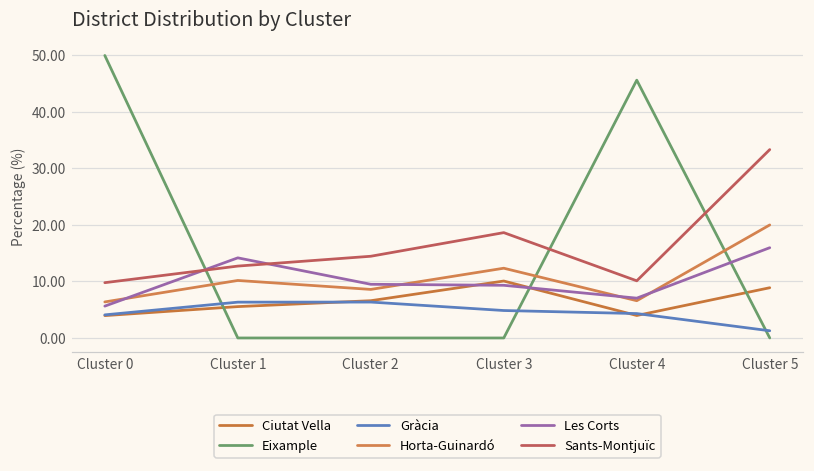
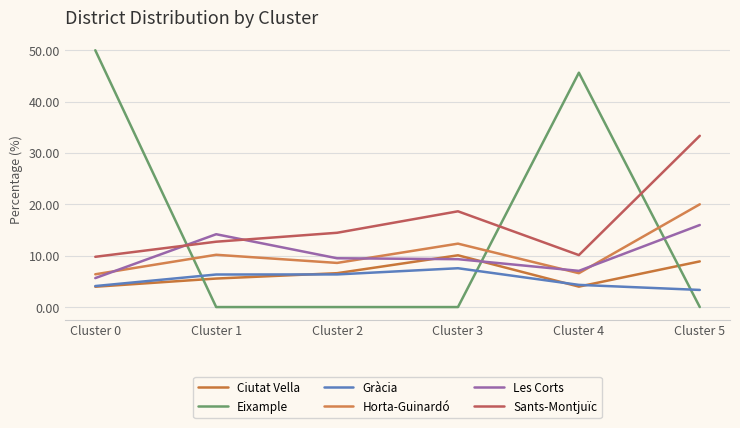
  {
    "Eixample": {
      "Cluster 0": 50,
      "Cluster 1": 0,
      "Cluster 2": 0,
      "Cluster 3": 0,
      "Cluster 4": 46,
      "Cluster 5": 0
    },
    "Gràcia": {
      "Cluster 1": 6,
-     "Cluster 3": 5,
-     "Cluster 5": 1
+     "Cluster 3": 8,
+     "Cluster 5": 3
    },
    "Les Corts": {
      "Cluster 0": 6,
      "Cluster 1": 14,
      "Cluster 2": 9,
      "Cluster 3": 9,
      "Cluster 5": 16
    }
  }
